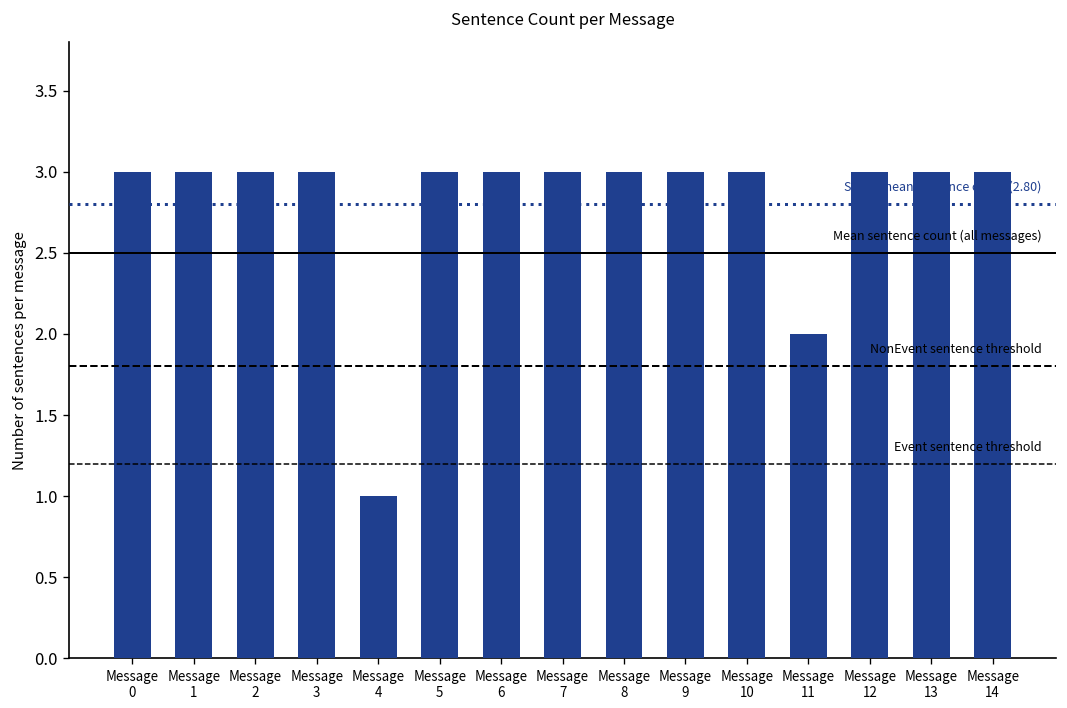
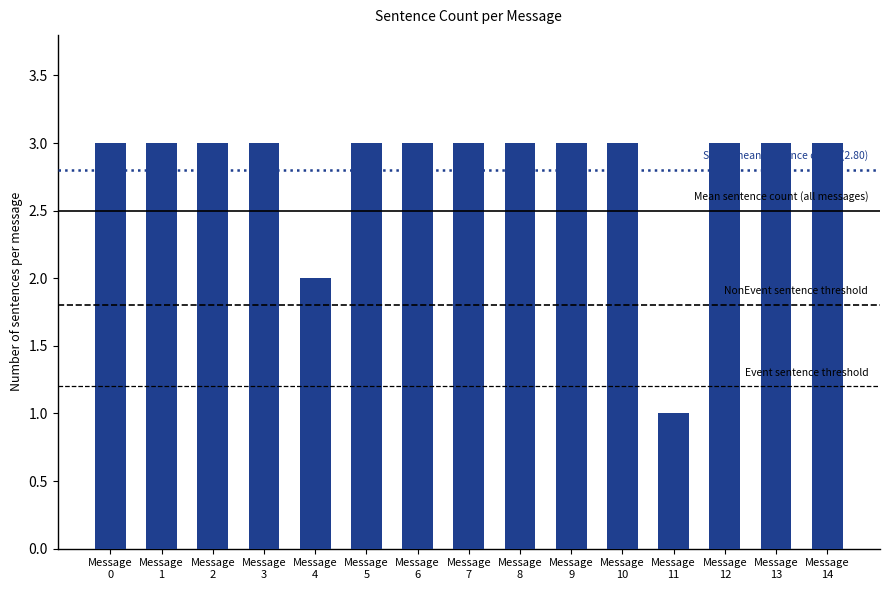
  {
    "Message 0": 3,
    "Message 1": 3,
    "Message 2": 3,
    "Message 3": 3,
-   "Message 4": 1,
+   "Message 4": 2,
    "Message 5": 3,
    "Message 6": 3,
    "Message 7": 3,
    "Message 8": 3,
    "Message 9": 3,
    "Message 10": 3,
-   "Message 11": 2,
+   "Message 11": 1,
    "Message 12": 3,
    "Message 13": 3,
    "Message 14": 3
  }
